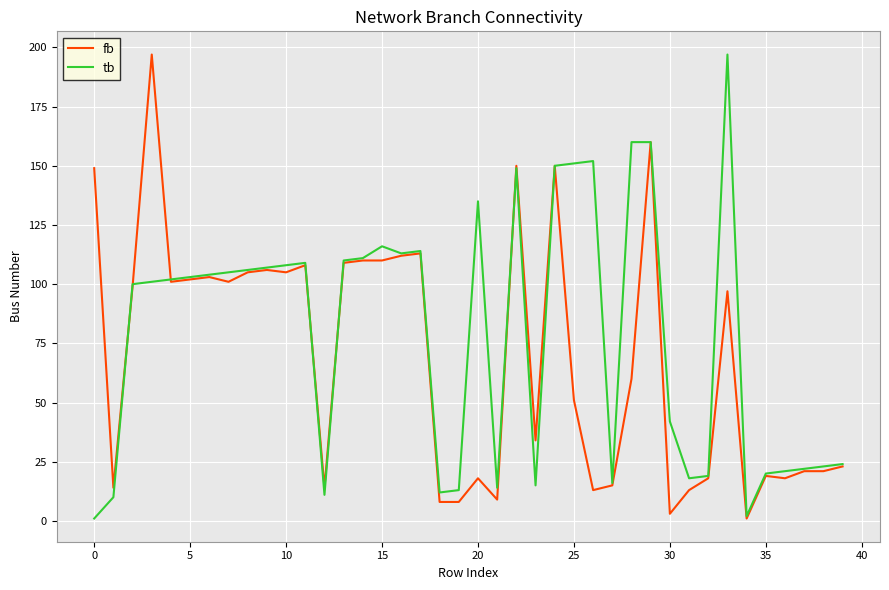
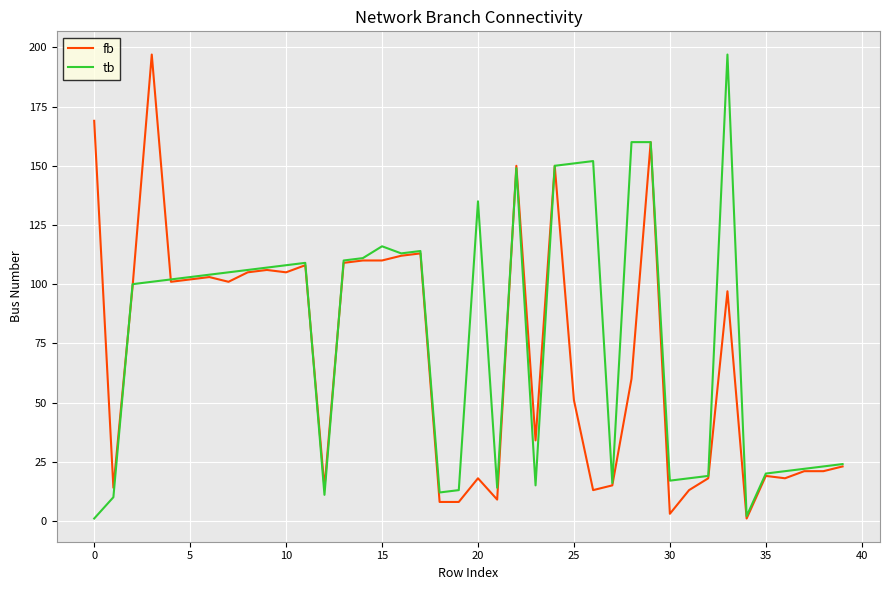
  {
    "fb": {
-     "0": 149,
+     "0": 169,
      "10": 105,
      "15": 110,
      "20": 18,
      "25": 51,
      "30": 3
    },
    "tb": {
      "0": 1,
      "10": 108,
      "15": 116,
      "20": 135,
      "25": 151,
-     "30": 42
+     "30": 17
    }
  }
